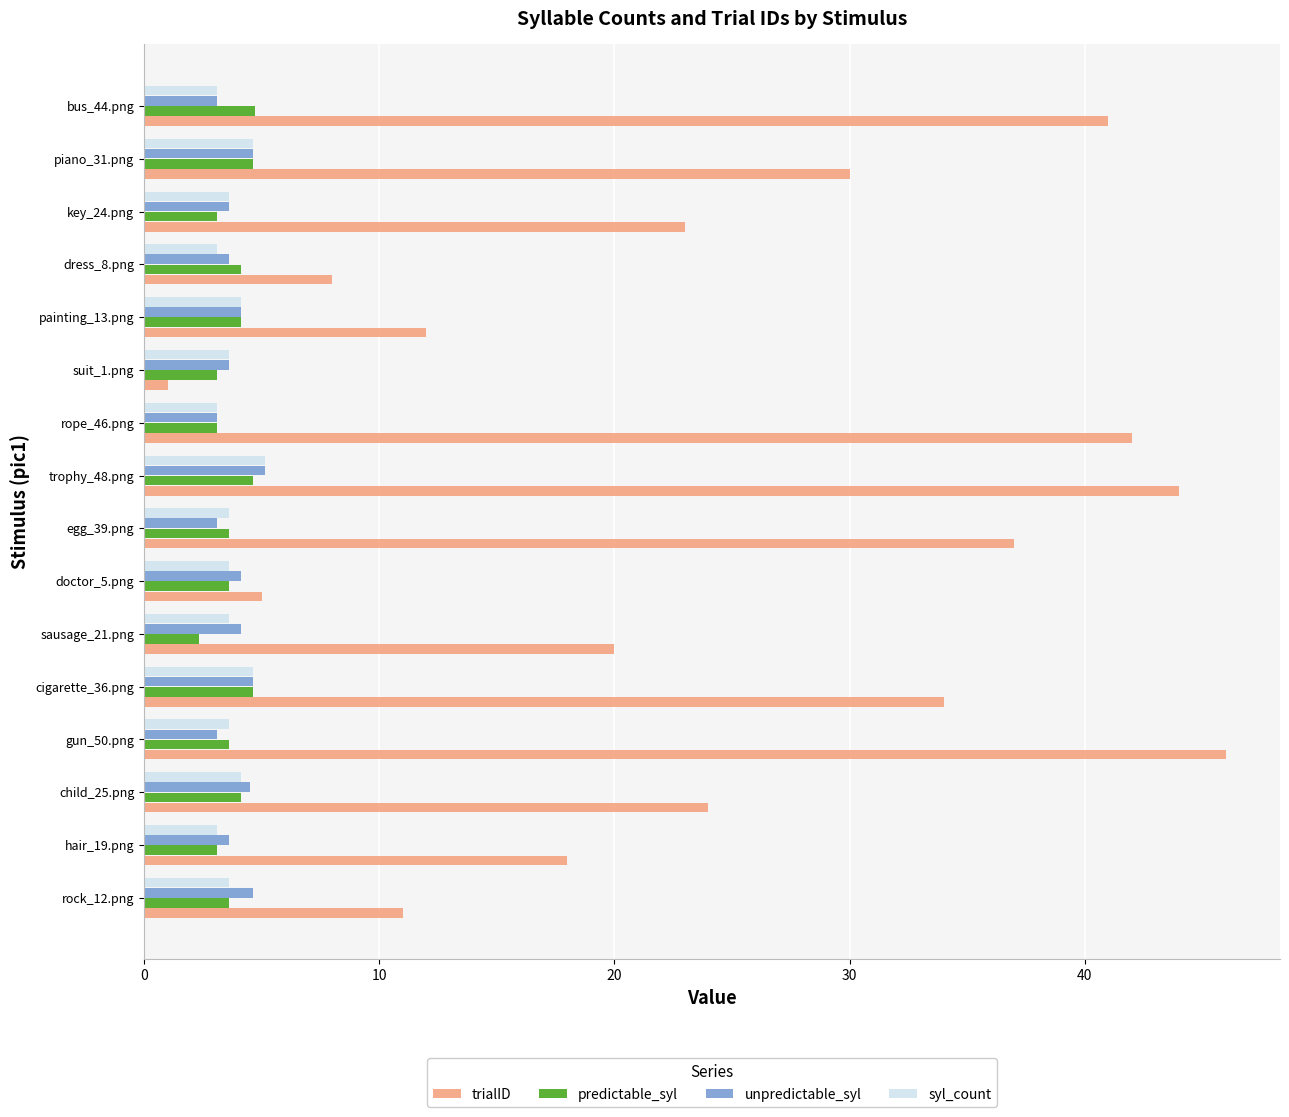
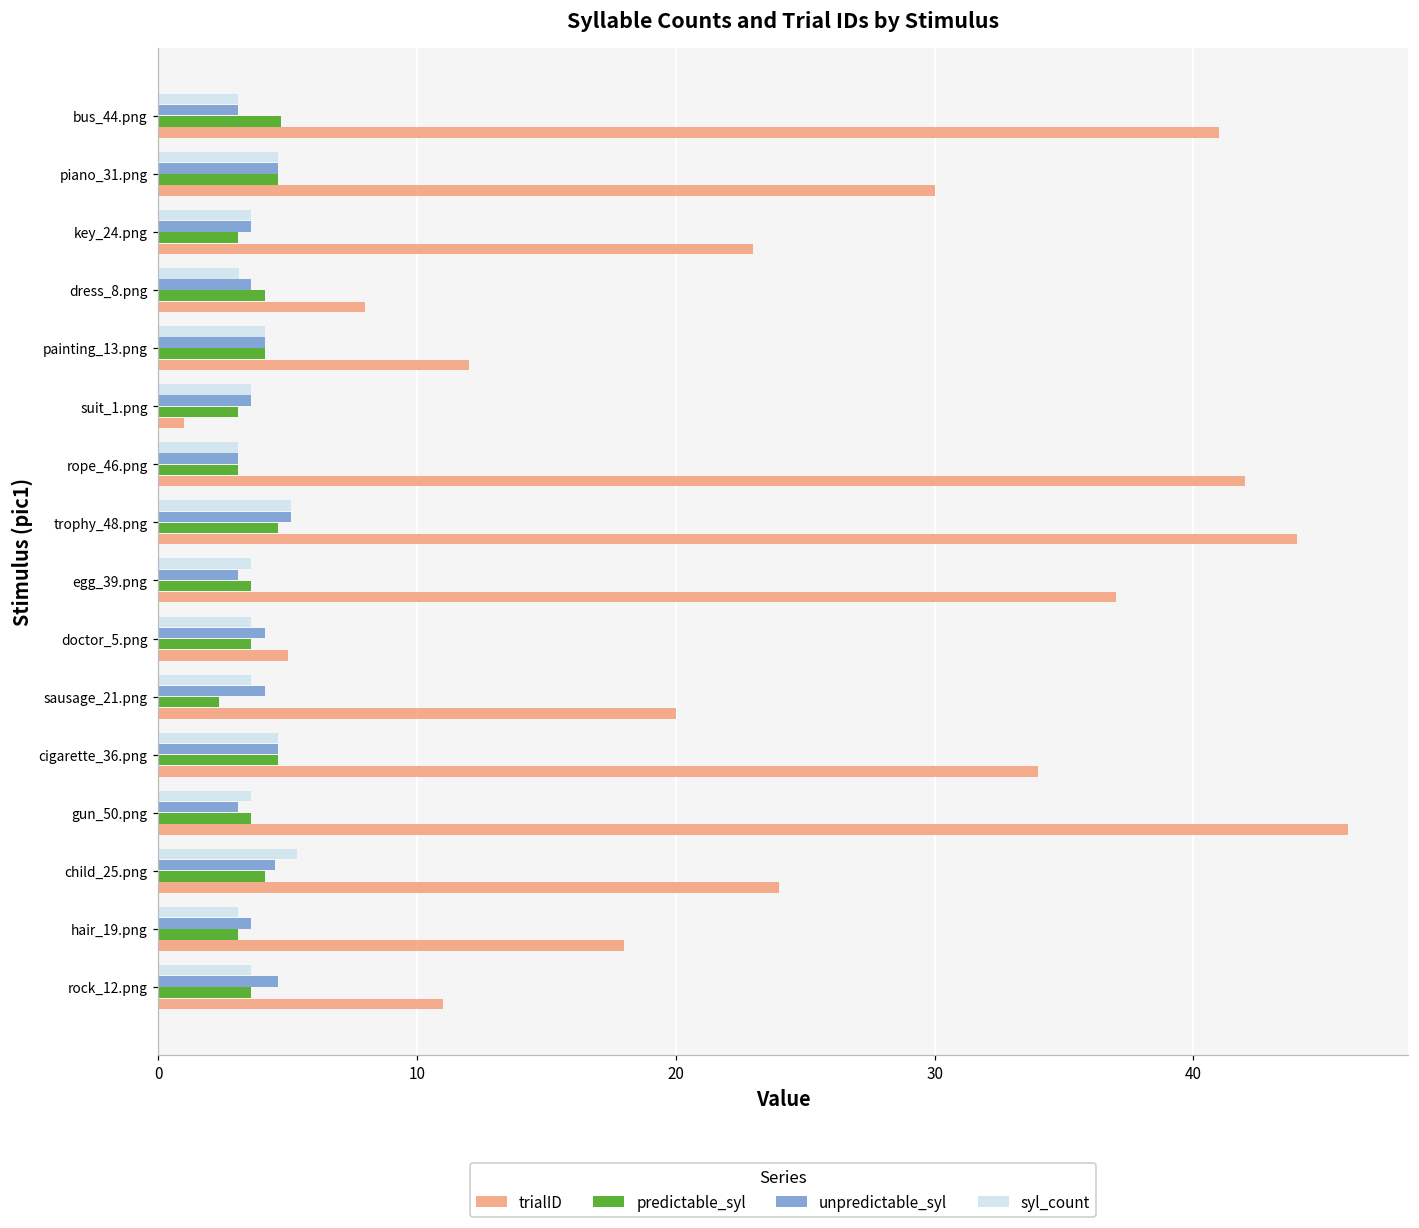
  {
    "trialID": {
      "bus_44.png": 41.0,
      "piano_31.png": 30.0,
      "key_24.png": 23.0,
      "dress_8.png": 8.0,
      "painting_13.png": 12.0,
      "suit_1.png": 1.0,
      "rope_46.png": 42.0,
      "trophy_48.png": 44.0,
      "egg_39.png": 37.0,
      "doctor_5.png": 5.0,
      "sausage_21.png": 20.0,
      "cigarette_36.png": 34.0,
      "gun_50.png": 46.0,
      "child_25.png": 24.0,
      "hair_19.png": 18.0,
      "rock_12.png": 11.0
    },
    "predictable_syl": {
      "bus_44.png": 4.7,
      "piano_31.png": 4.6,
      "key_24.png": 3.1,
      "dress_8.png": 4.1,
      "painting_13.png": 4.1,
      "suit_1.png": 3.1,
      "rope_46.png": 3.1,
      "trophy_48.png": 4.6,
      "egg_39.png": 3.6,
      "doctor_5.png": 3.6,
      "sausage_21.png": 2.3,
      "cigarette_36.png": 4.6,
      "gun_50.png": 3.6,
      "child_25.png": 4.1,
      "hair_19.png": 3.1,
      "rock_12.png": 3.6
    },
    "unpredictable_syl": {
      "bus_44.png": 3.1,
      "piano_31.png": 4.6,
      "key_24.png": 3.6,
      "dress_8.png": 3.6,
      "painting_13.png": 4.1,
      "suit_1.png": 3.6,
      "rope_46.png": 3.1,
      "trophy_48.png": 5.1,
      "egg_39.png": 3.1,
      "doctor_5.png": 4.1,
      "sausage_21.png": 4.1,
      "cigarette_36.png": 4.6,
      "gun_50.png": 3.1,
      "child_25.png": 4.5,
      "hair_19.png": 3.6,
      "rock_12.png": 4.6
    },
    "syl_count": {
      "bus_44.png": 3.1,
      "piano_31.png": 4.6,
      "key_24.png": 3.6,
      "dress_8.png": 3.1,
      "painting_13.png": 4.1,
      "suit_1.png": 3.6,
      "rope_46.png": 3.1,
      "trophy_48.png": 5.1,
      "egg_39.png": 3.6,
      "doctor_5.png": 3.6,
      "sausage_21.png": 3.6,
      "cigarette_36.png": 4.6,
      "gun_50.png": 3.6,
-     "child_25.png": 4.1,
+     "child_25.png": 5.3,
      "hair_19.png": 3.1,
      "rock_12.png": 3.6
    }
  }
